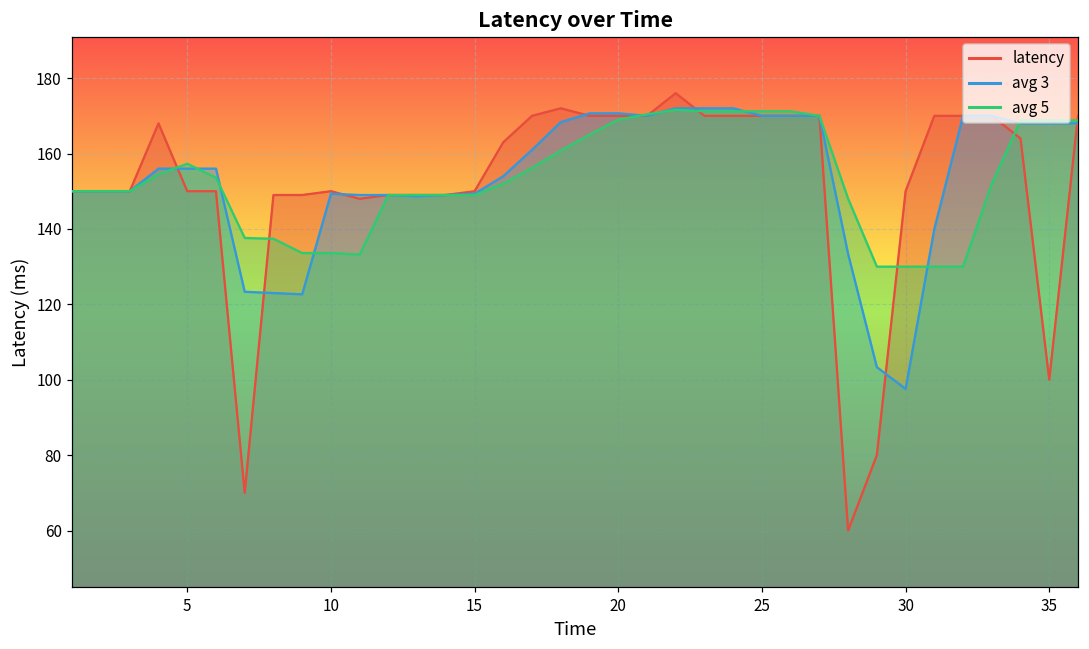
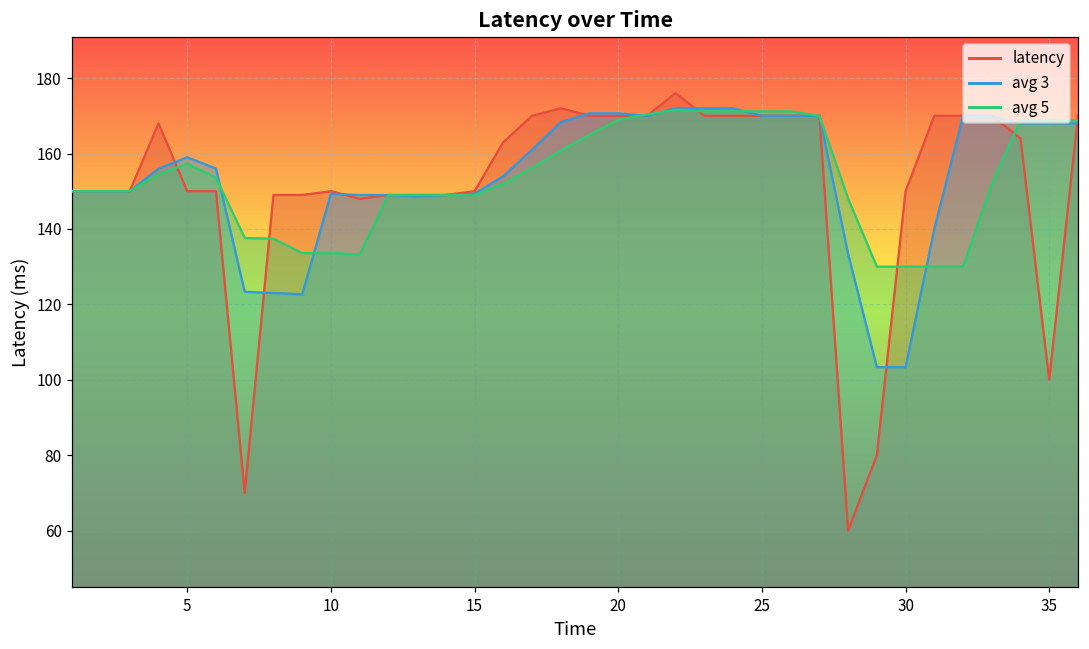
  {
    "latency": {
      "5": 150,
      "30": 150,
      "35": 100
    },
    "avg 3": {
-     "5": 156,
-     "30": 98,
+     "5": 159,
+     "30": 103,
      "35": 168
    },
    "avg 5": {
      "5": 157,
      "10": 134,
      "20": 169,
      "25": 171,
      "30": 130,
      "35": 169
    }
  }
